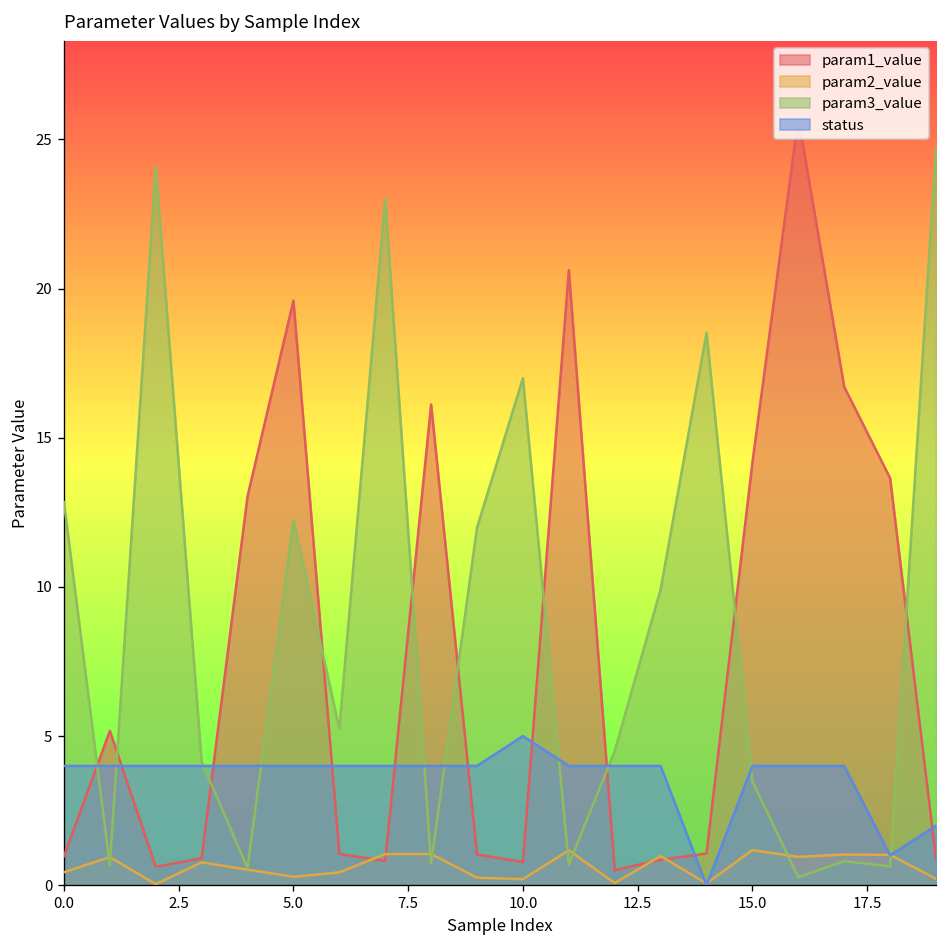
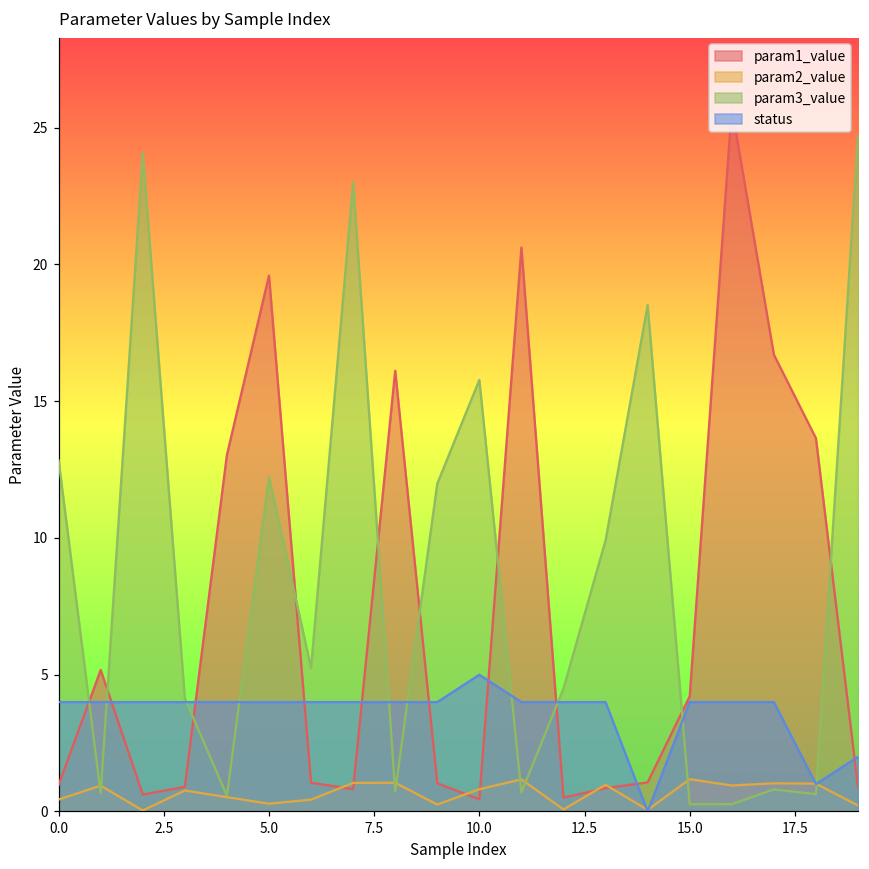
  {
    "param1_value": {
      "0.0": 1.0,
      "5.0": 19.6,
-     "10.0": 0.8,
-     "15.0": 14.2
+     "10.0": 0.4,
+     "15.0": 4.2
    },
    "param2_value": {
      "0.0": 0.4,
      "5.0": 0.3,
-     "10.0": 0.2,
+     "10.0": 0.8,
      "15.0": 1.2
    },
    "param3_value": {
      "0.0": 12.8,
      "5.0": 12.2,
-     "10.0": 17.0,
-     "15.0": 3.5
+     "10.0": 15.8,
+     "15.0": 0.3
    },
    "status": {
      "0.0": 4.0,
      "5.0": 4.0,
      "10.0": 5.0,
      "15.0": 4.0
    }
  }
